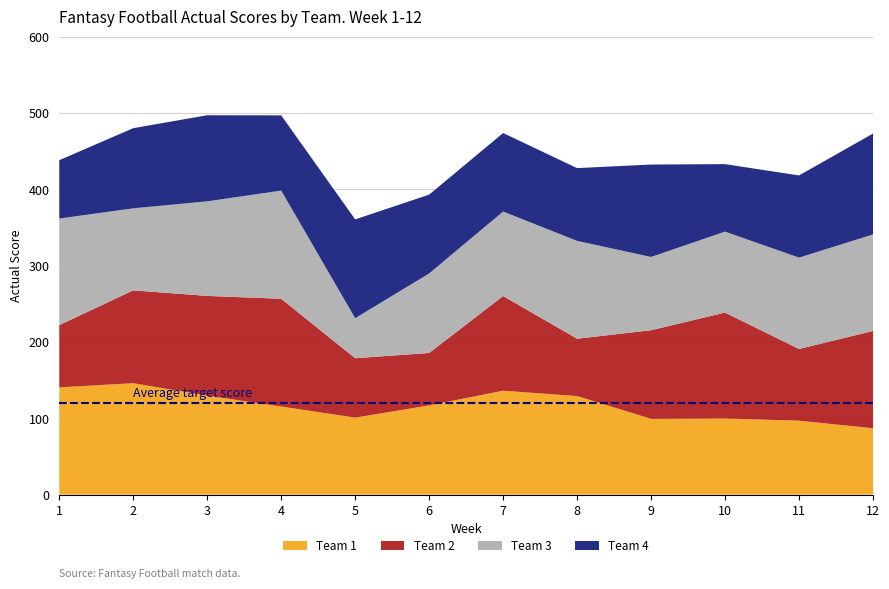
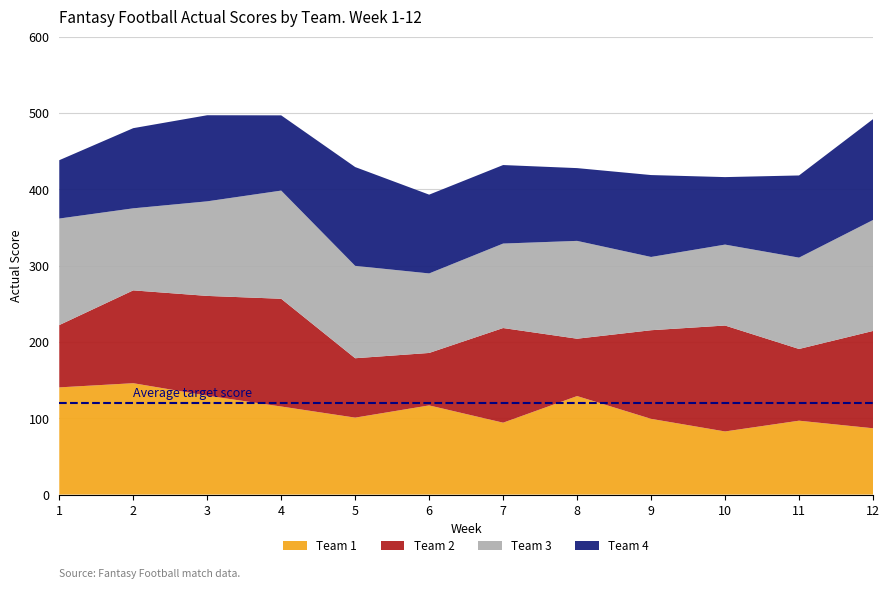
  {
    "Team 1": {
      "1": 140,
      "2": 150,
      "3": 130,
      "4": 120,
      "5": 100,
      "6": 120,
-     "7": 140,
+     "7": 90,
      "8": 130,
      "9": 100,
-     "10": 100,
+     "10": 80,
      "11": 100,
      "12": 90
    },
    "Team 2": {
      "1": 80,
      "2": 120,
      "3": 130,
      "4": 140,
      "5": 80,
      "6": 70,
      "7": 120,
      "8": 80,
      "9": 120,
      "10": 140,
      "11": 90,
      "12": 130
    },
    "Team 3": {
      "1": 140,
      "2": 110,
      "3": 120,
      "4": 140,
-     "5": 50,
+     "5": 120,
      "6": 100,
      "7": 110,
      "8": 130,
      "9": 100,
      "10": 110,
      "11": 120,
-     "12": 130
+     "12": 150
    },
    "Team 4": {
      "1": 80,
      "2": 110,
      "3": 110,
      "4": 100,
      "5": 130,
      "6": 100,
      "7": 100,
      "8": 100,
-     "9": 120,
+     "9": 110,
      "10": 90,
      "11": 110,
      "12": 130
    }
  }
